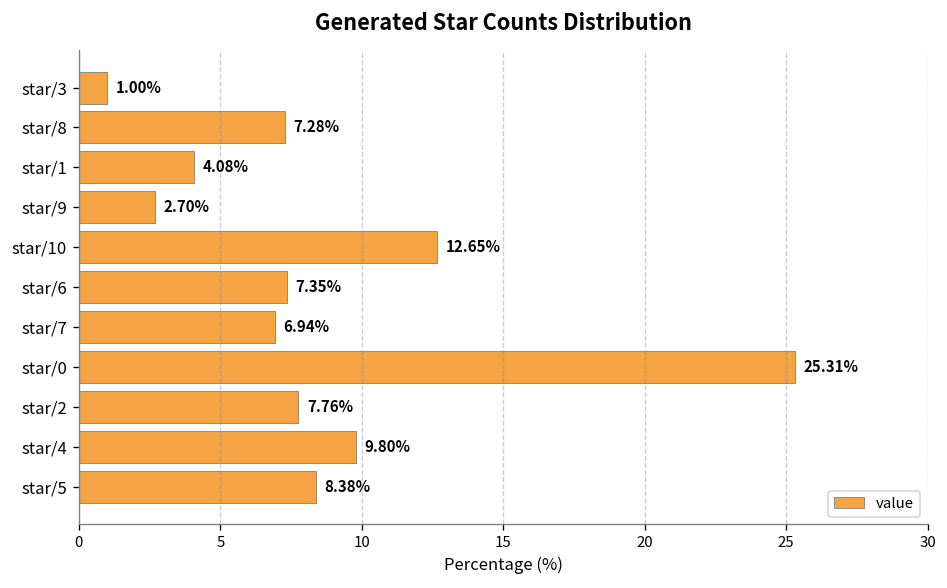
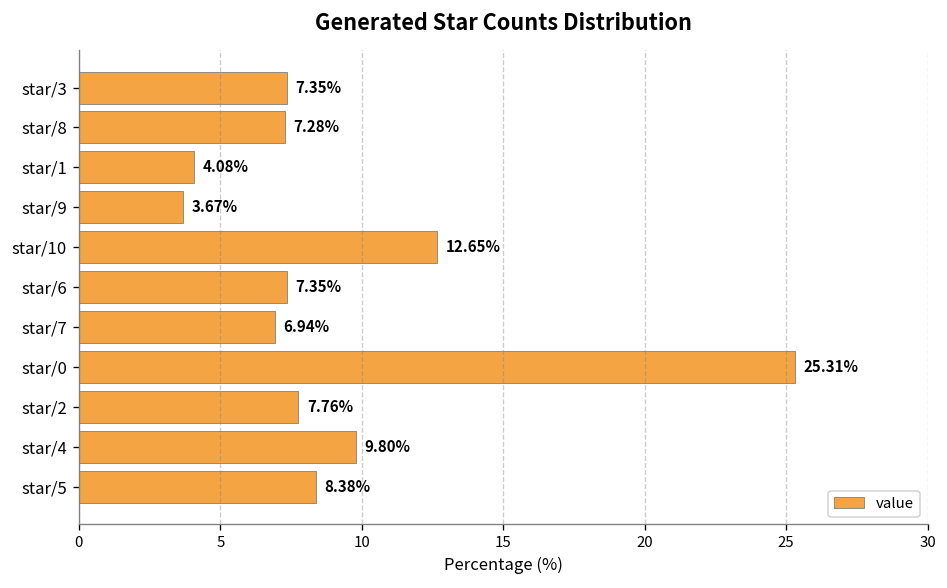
  {
-   "star/3": "1.00%",
+   "star/3": "7.35%",
    "star/8": "7.28%",
    "star/1": "4.08%",
-   "star/9": "2.70%",
+   "star/9": "3.67%",
    "star/10": "12.65%",
    "star/6": "7.35%",
    "star/7": "6.94%",
    "star/0": "25.31%",
    "star/2": "7.76%",
    "star/4": "9.80%",
    "star/5": "8.38%"
  }
